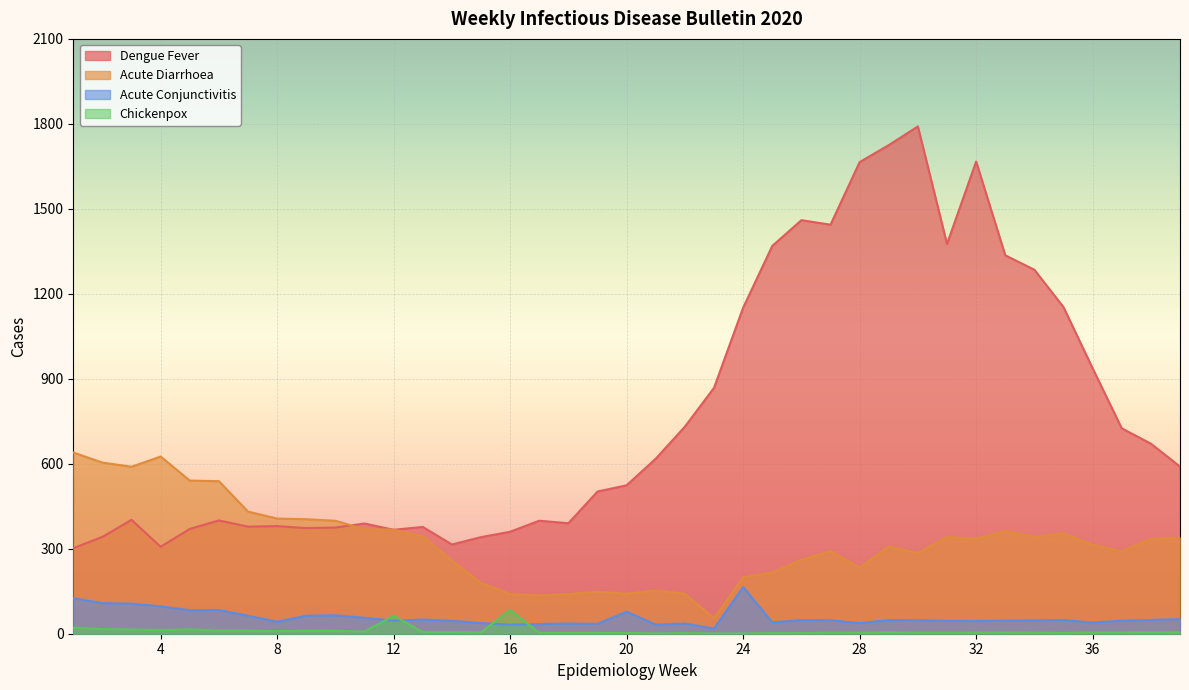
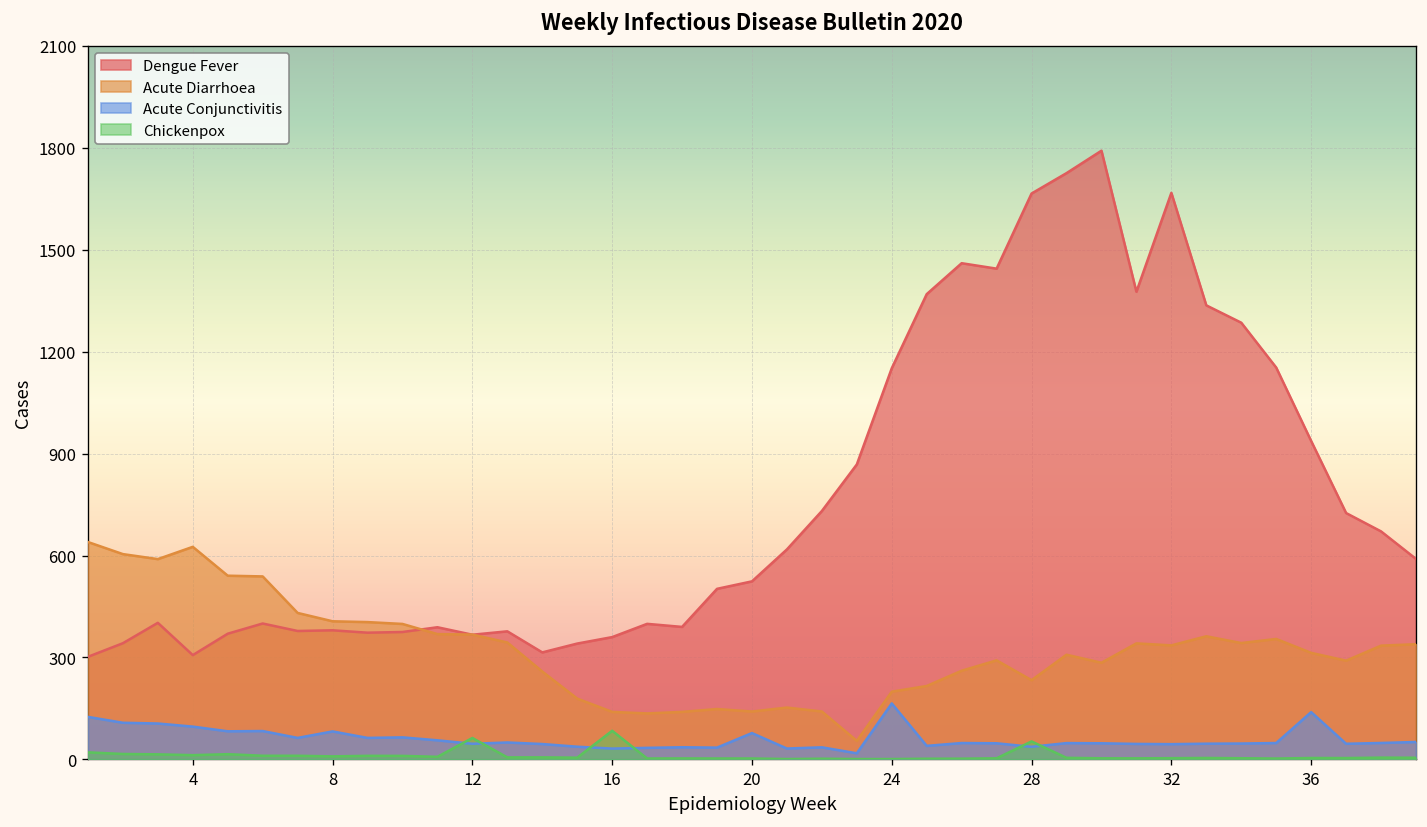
  {
    "Acute Conjunctivitis": {
      "4": 100,
-     "8": 40,
+     "8": 80,
      "12": 50,
      "16": 30,
      "20": 80,
      "24": 160,
      "28": 40,
      "32": 50,
-     "36": 40
+     "36": 140
    },
    "Chickenpox": {
      "4": 10,
      "8": 10,
      "12": 60,
      "16": 80,
      "20": 0,
      "24": 0,
-     "28": 0,
+     "28": 50,
      "32": 0,
      "36": 0
    }
  }
